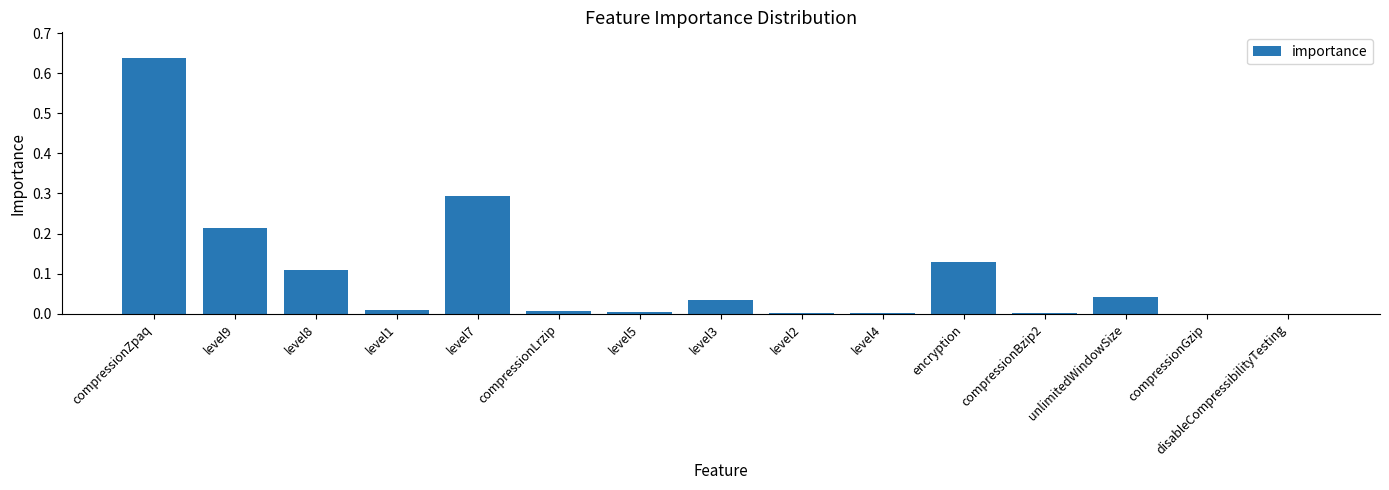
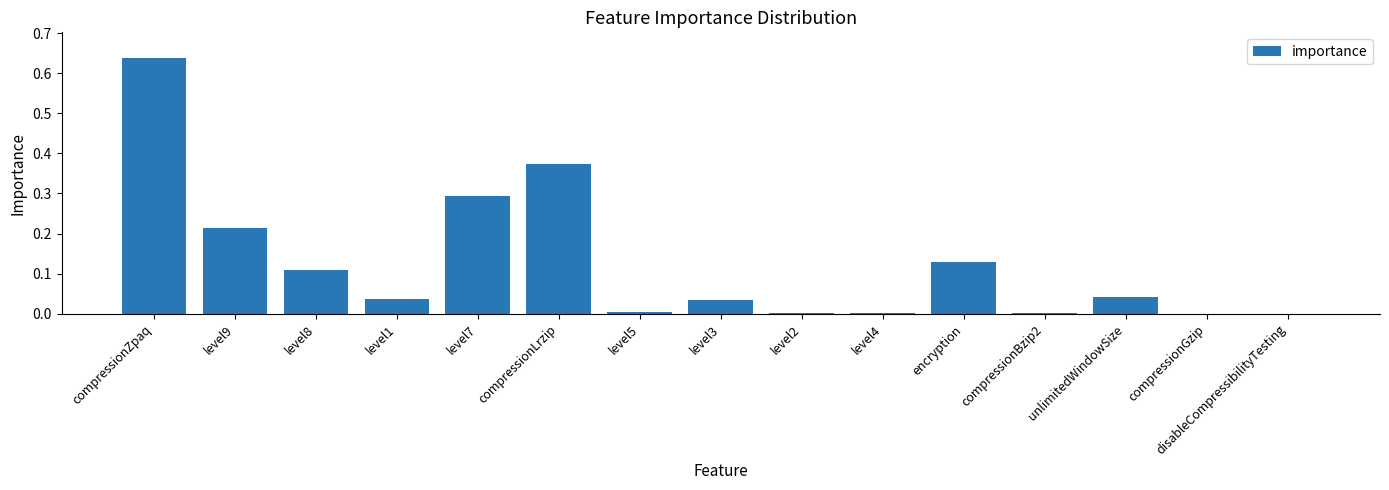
  {
    "compressionZpaq": 0.64,
    "level9": 0.21,
    "level8": 0.11,
-   "level1": 0.01,
+   "level1": 0.04,
    "level7": 0.29,
-   "compressionLrzip": 0.01,
+   "compressionLrzip": 0.37,
    "level3": 0.04,
    "encryption": 0.13,
    "unlimitedWindowSize": 0.04
  }
